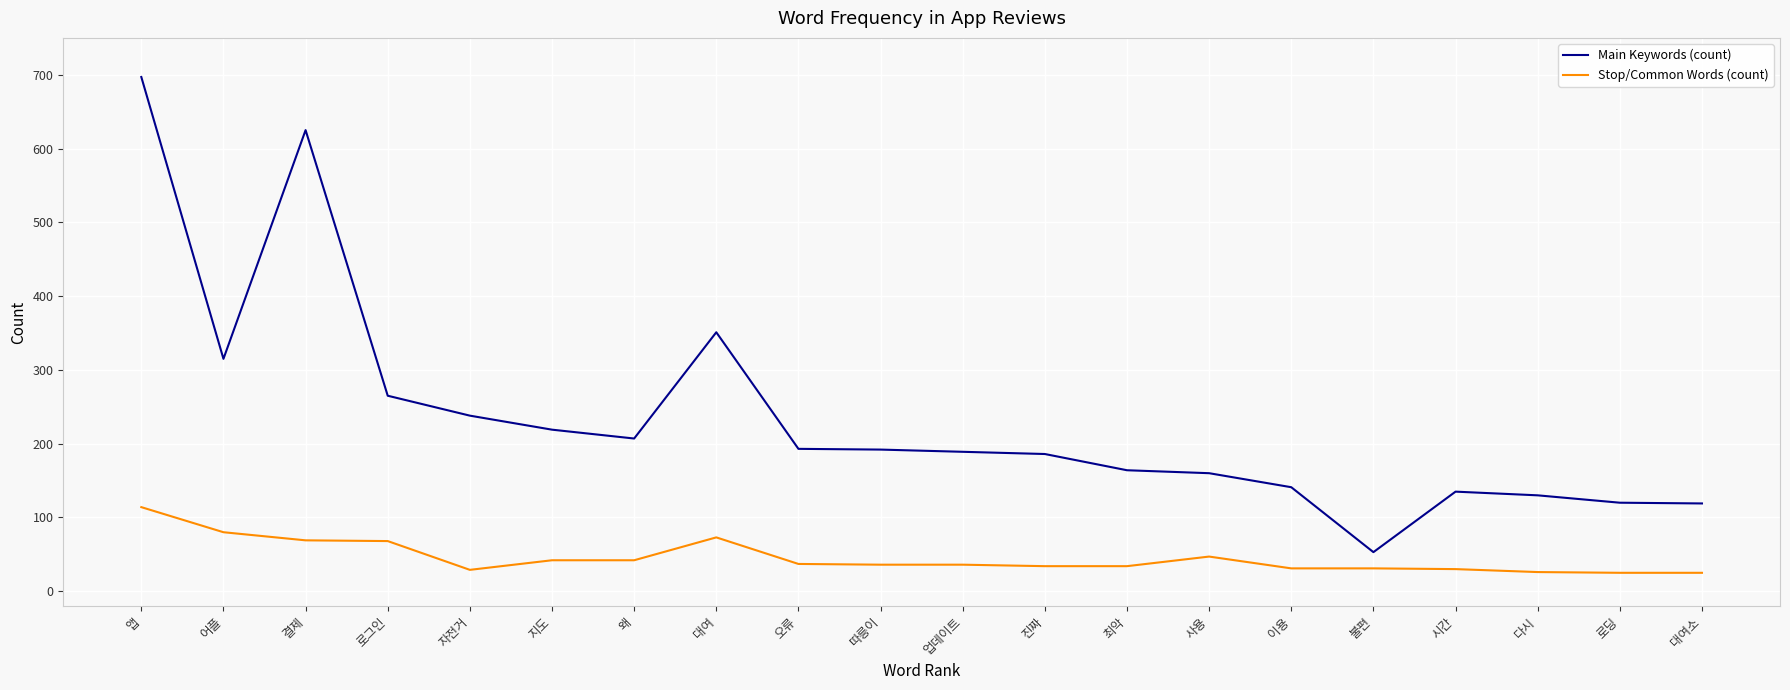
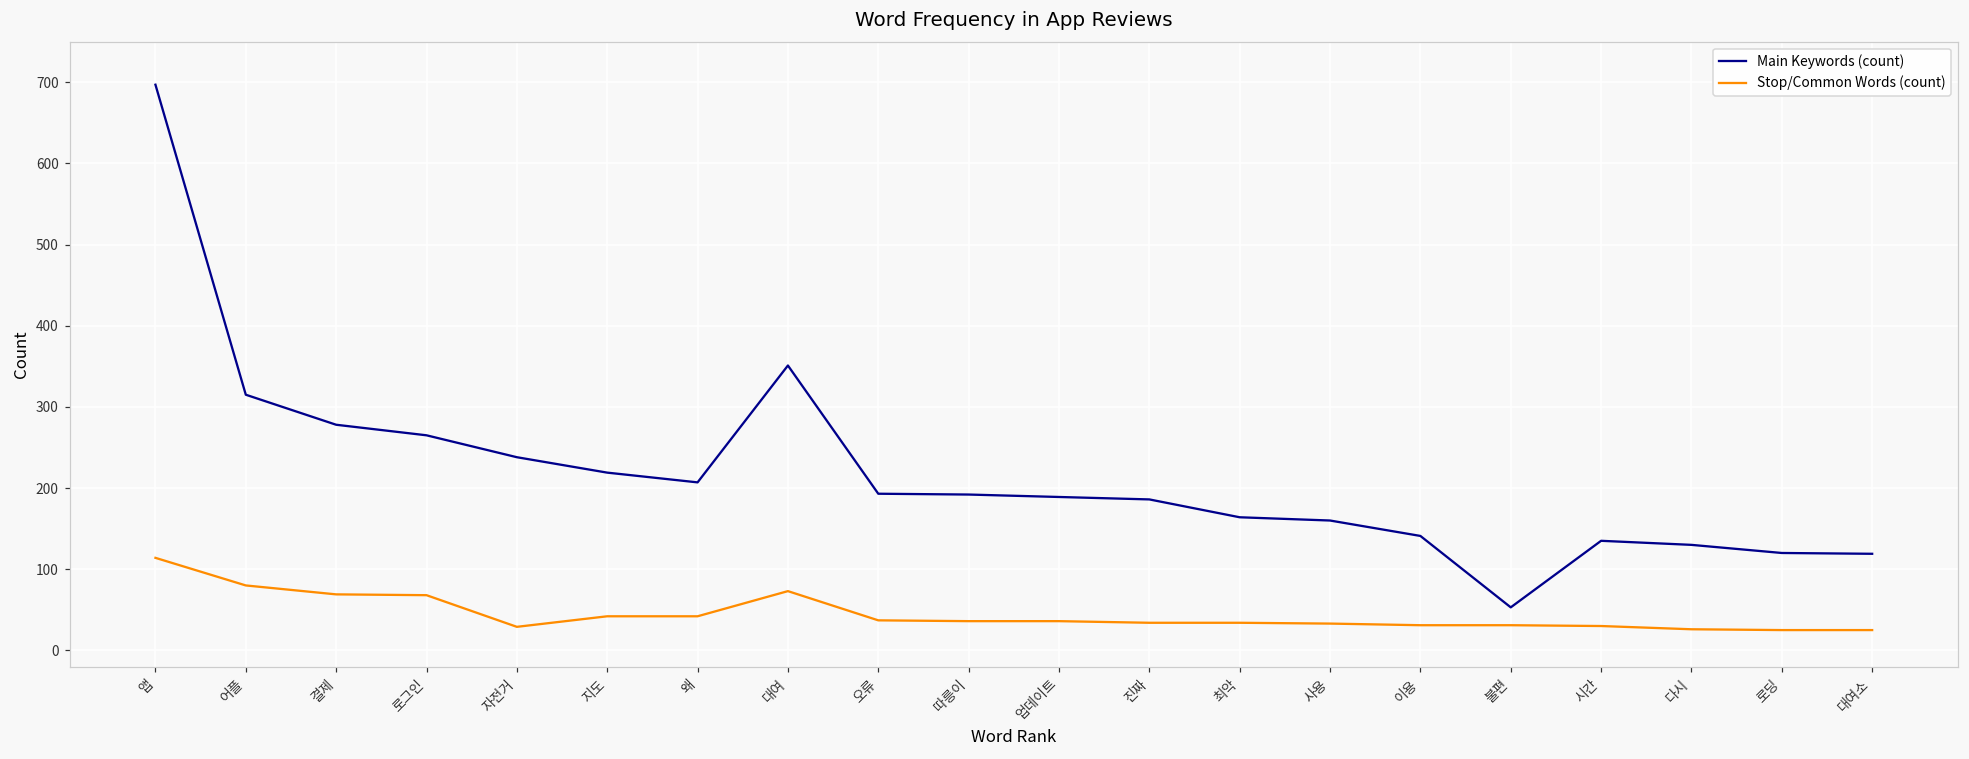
  {
    "Main Keywords (count)": {
      "앱": 700,
      "어플": 320,
-     "결제": 630,
+     "결제": 280,
      "로그인": 270,
      "자전거": 240,
      "지도": 220,
      "왜": 210,
      "대여": 350,
      "오류": 190,
      "따릉이": 190,
      "업데이트": 190,
      "진짜": 190,
      "최악": 160,
      "사용": 160,
      "이용": 140,
      "불편": 50,
      "시간": 140,
      "다시": 130,
      "로딩": 120,
      "대여소": 120
    },
    "Stop/Common Words (count)": {
      "앱": 110,
      "어플": 80,
      "결제": 70,
      "로그인": 70,
      "자전거": 30,
      "지도": 40,
      "왜": 40,
      "대여": 70,
      "오류": 40,
      "따릉이": 40,
      "업데이트": 40,
      "진짜": 30,
      "최악": 30,
-     "사용": 50,
+     "사용": 30,
      "이용": 30,
      "불편": 30,
      "시간": 30,
      "다시": 30,
      "로딩": 30,
      "대여소": 30
    }
  }
